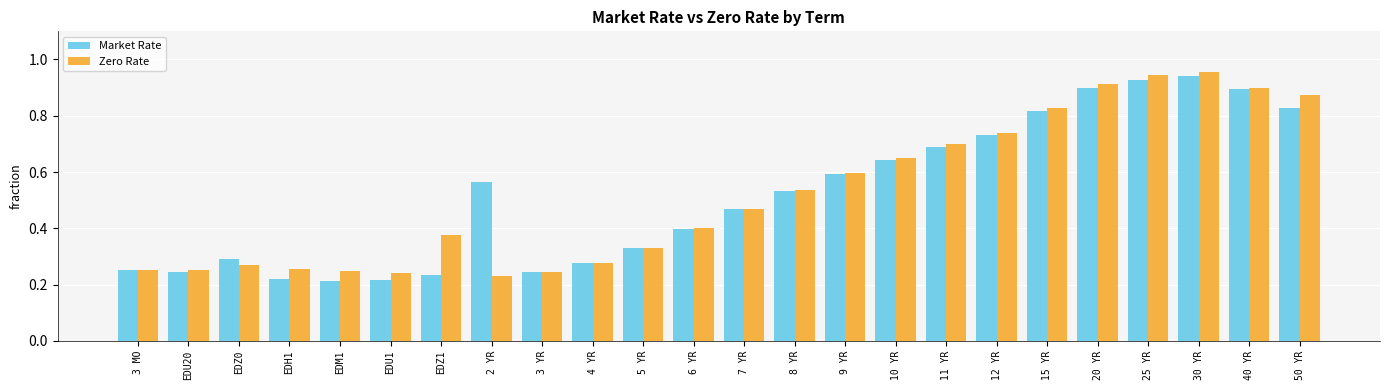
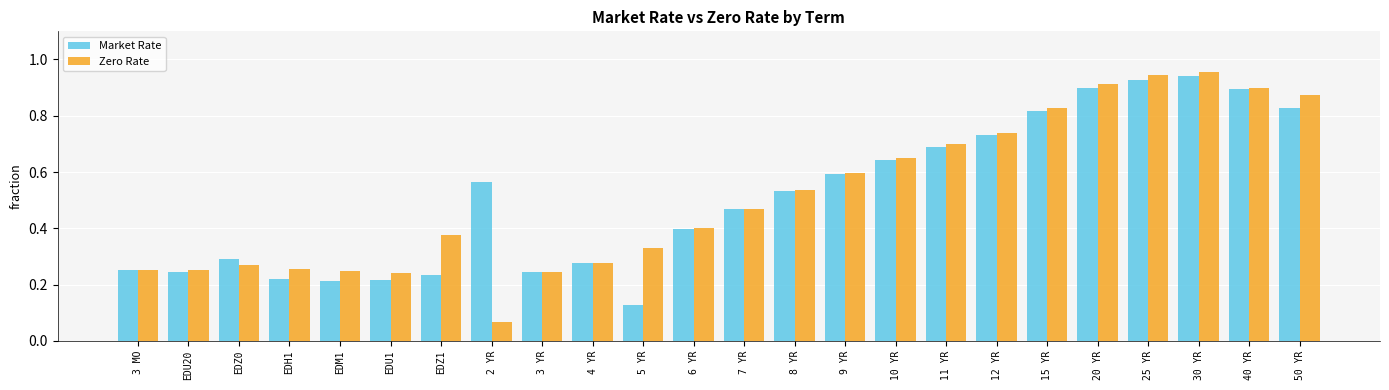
  {
    "Market Rate": {
      "3 MO": 0.25,
      "EDU20": 0.24,
      "EDZ0": 0.29,
      "EDH1": 0.22,
      "EDM1": 0.21,
      "EDU1": 0.22,
      "EDZ1": 0.23,
      "2 YR": 0.56,
      "3 YR": 0.24,
      "4 YR": 0.28,
-     "5 YR": 0.33,
+     "5 YR": 0.13,
      "6 YR": 0.40,
      "7 YR": 0.47,
      "8 YR": 0.53,
      "9 YR": 0.59,
      "10 YR": 0.64,
      "11 YR": 0.69,
      "12 YR": 0.73,
      "15 YR": 0.82,
      "20 YR": 0.90,
      "25 YR": 0.93,
      "30 YR": 0.94,
      "40 YR": 0.90,
      "50 YR": 0.83
    },
    "Zero Rate": {
      "3 MO": 0.25,
      "EDU20": 0.25,
      "EDZ0": 0.27,
      "EDH1": 0.26,
      "EDM1": 0.25,
      "EDU1": 0.24,
      "EDZ1": 0.38,
-     "2 YR": 0.23,
+     "2 YR": 0.07,
      "3 YR": 0.24,
      "4 YR": 0.28,
      "5 YR": 0.33,
      "6 YR": 0.40,
      "7 YR": 0.47,
      "8 YR": 0.54,
      "9 YR": 0.60,
      "10 YR": 0.65,
      "11 YR": 0.70,
      "12 YR": 0.74,
      "15 YR": 0.83,
      "20 YR": 0.91,
      "25 YR": 0.94,
      "30 YR": 0.96,
      "40 YR": 0.90,
      "50 YR": 0.88
    }
  }
